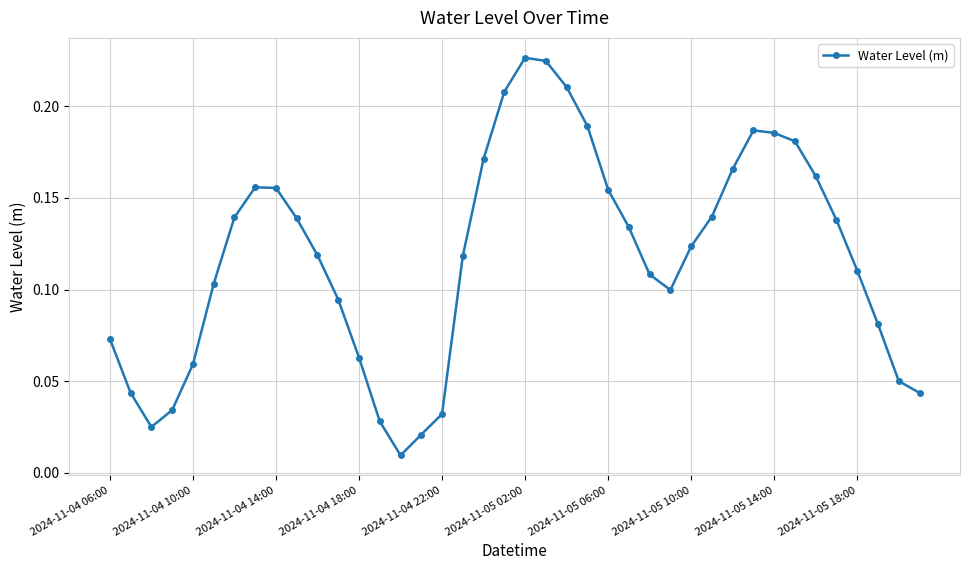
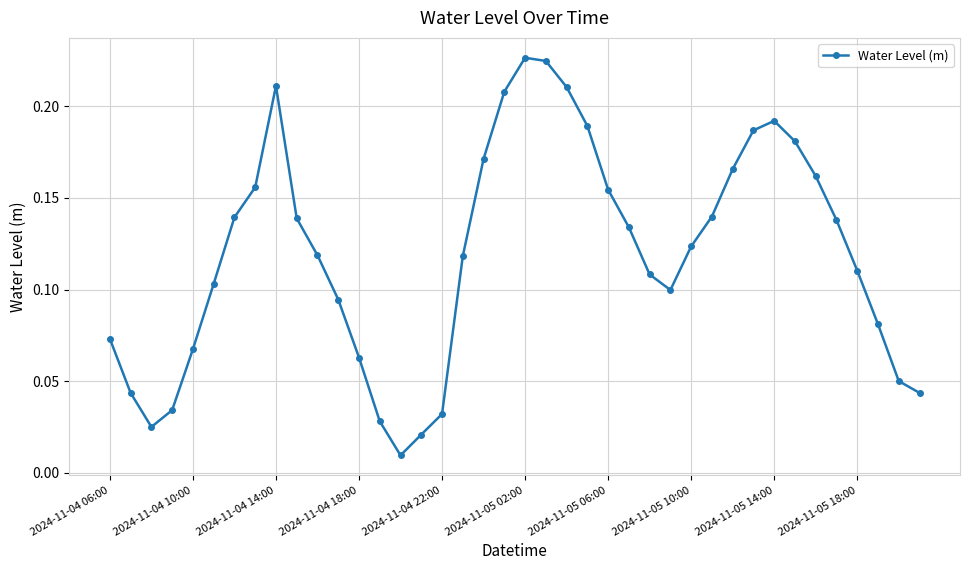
  {
    "2024-11-04 06:00": 0.073,
-   "2024-11-04 10:00": 0.059,
-   "2024-11-04 14:00": 0.155,
+   "2024-11-04 10:00": 0.067,
+   "2024-11-04 14:00": 0.211,
    "2024-11-04 18:00": 0.063,
    "2024-11-04 22:00": 0.032,
    "2024-11-05 02:00": 0.227,
    "2024-11-05 06:00": 0.155,
    "2024-11-05 10:00": 0.124,
-   "2024-11-05 14:00": 0.185,
+   "2024-11-05 14:00": 0.192,
    "2024-11-05 18:00": 0.110
  }
